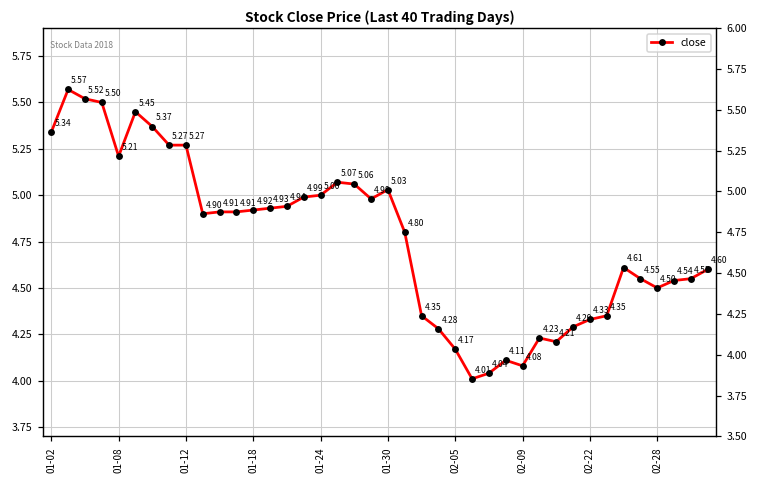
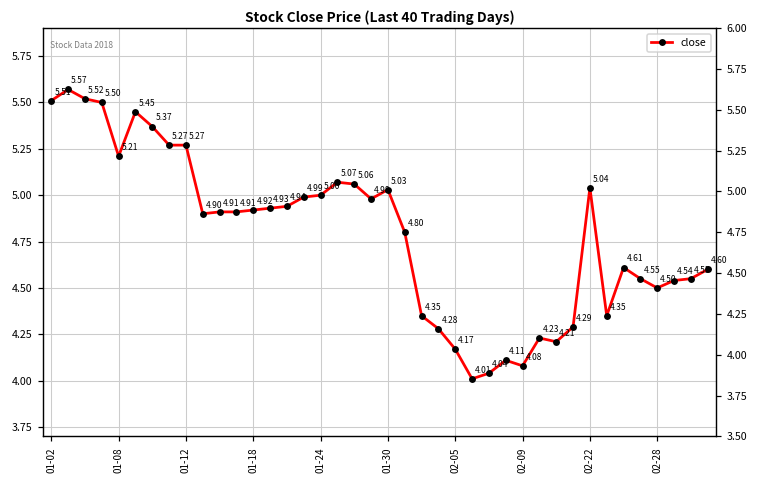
  {
-   "01-02": 5.34,
+   "01-02": 5.51,
    "01-08": 5.21,
    "01-12": 5.27,
    "01-30": 5.03,
    "02-05": 4.17,
    "02-09": 4.08,
-   "02-22": 4.33
+   "02-22": 5.04
  }
